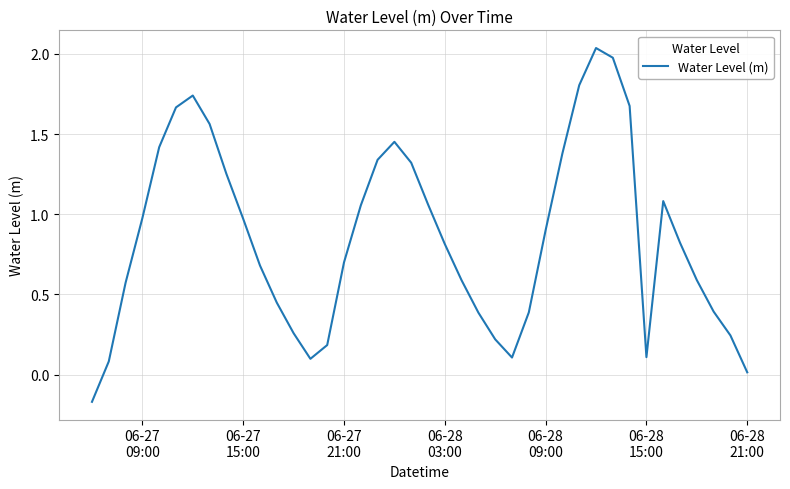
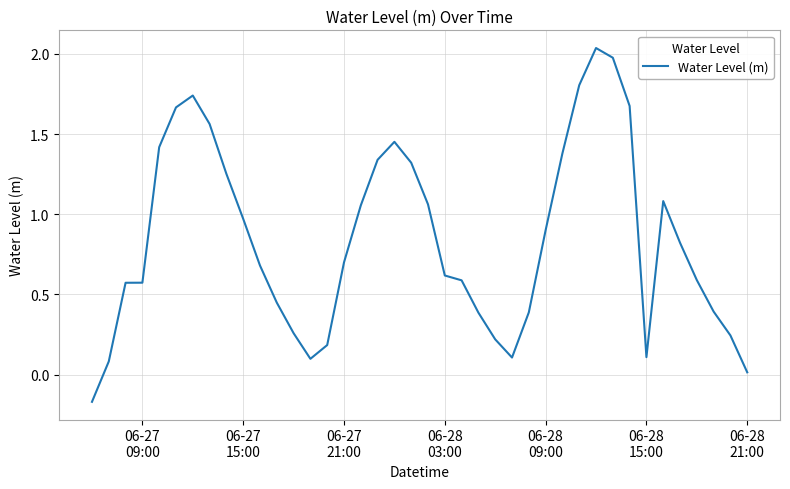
  {
-   "06-27 09:00": 0.98,
+   "06-27 09:00": 0.57,
    "06-27 15:00": 0.97,
    "06-27 21:00": 0.70,
-   "06-28 03:00": 0.81,
+   "06-28 03:00": 0.62,
    "06-28 09:00": 0.90,
    "06-28 15:00": 0.11,
    "06-28 21:00": 0.01
  }
